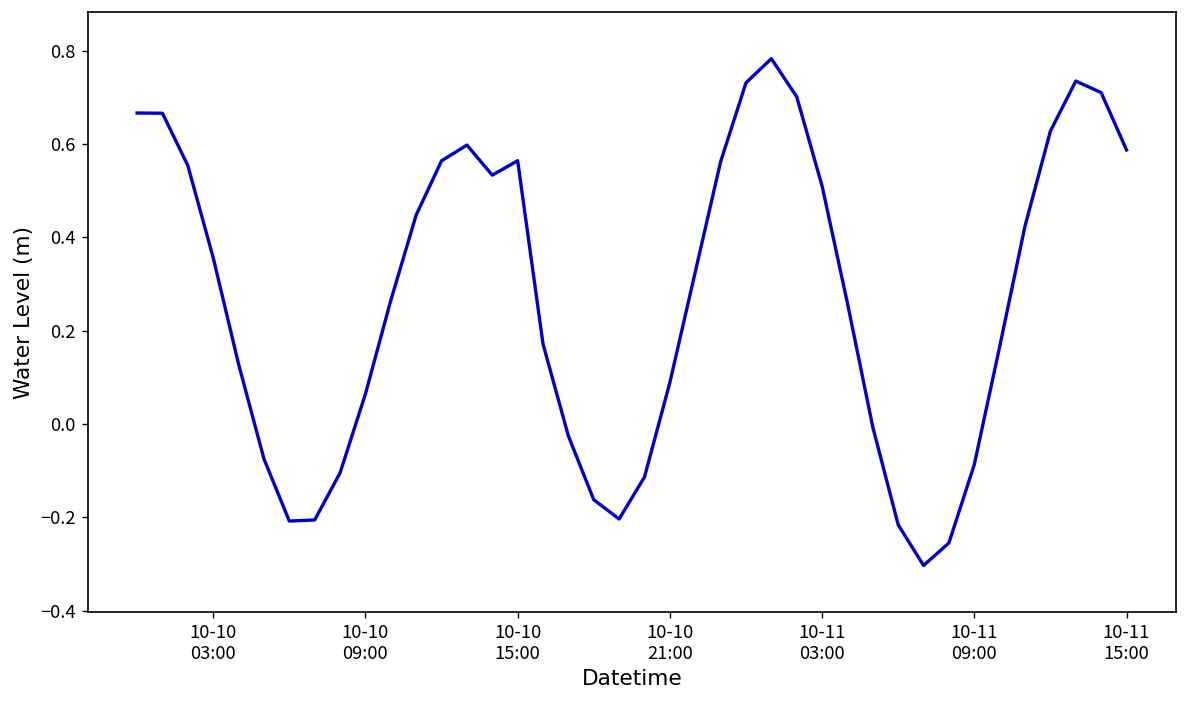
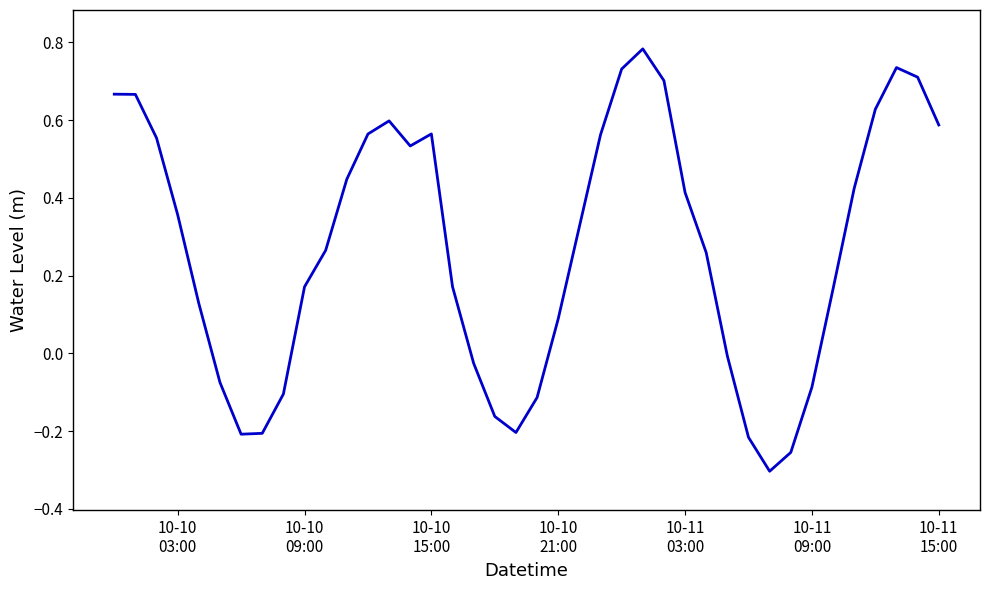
  {
    "10-10 03:00": 0.36,
-   "10-10 09:00": 0.06,
+   "10-10 09:00": 0.17,
    "10-10 15:00": 0.56,
    "10-10 21:00": 0.09,
-   "10-11 03:00": 0.51,
+   "10-11 03:00": 0.41,
    "10-11 09:00": -0.09,
    "10-11 15:00": 0.59
  }
